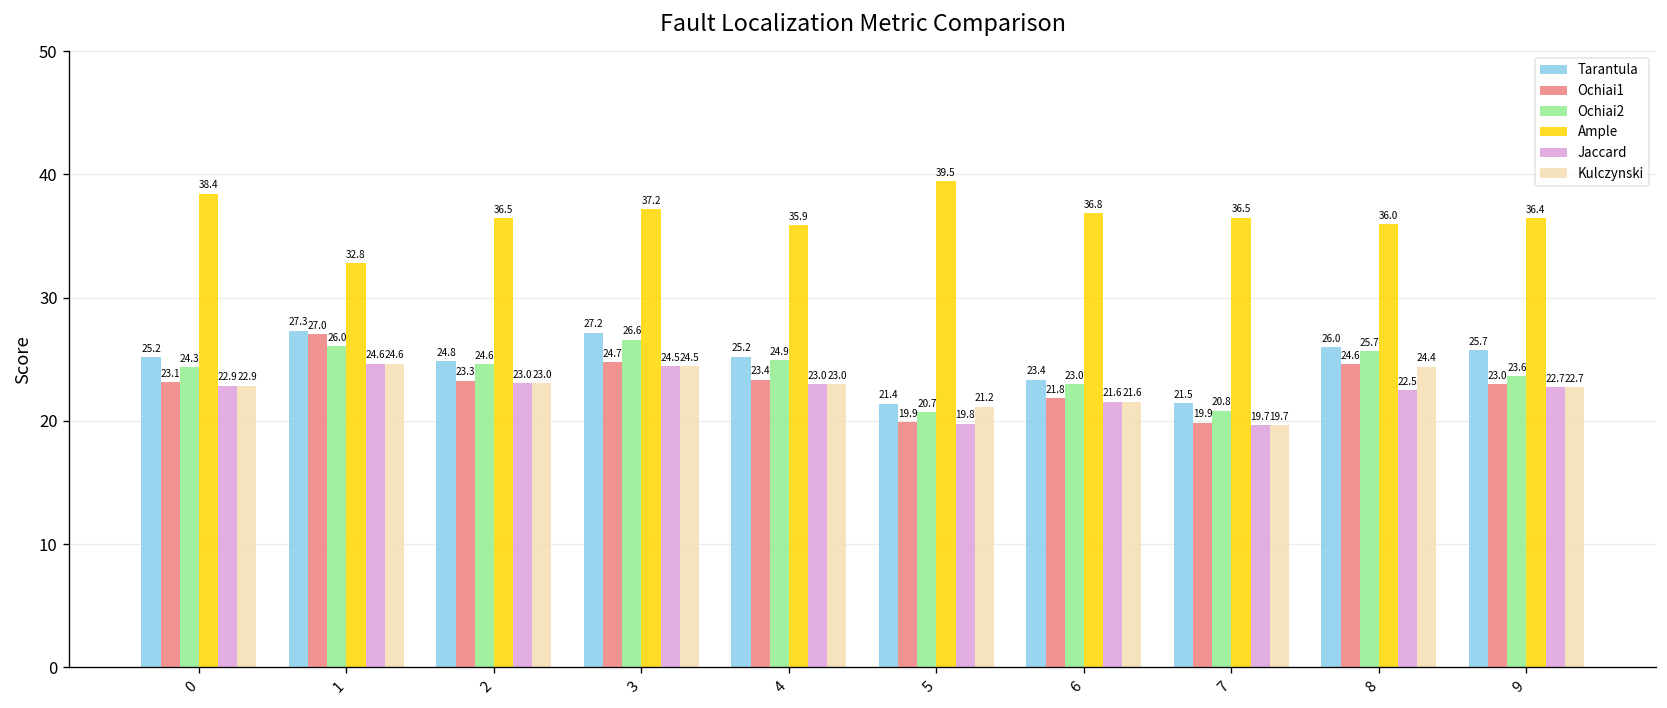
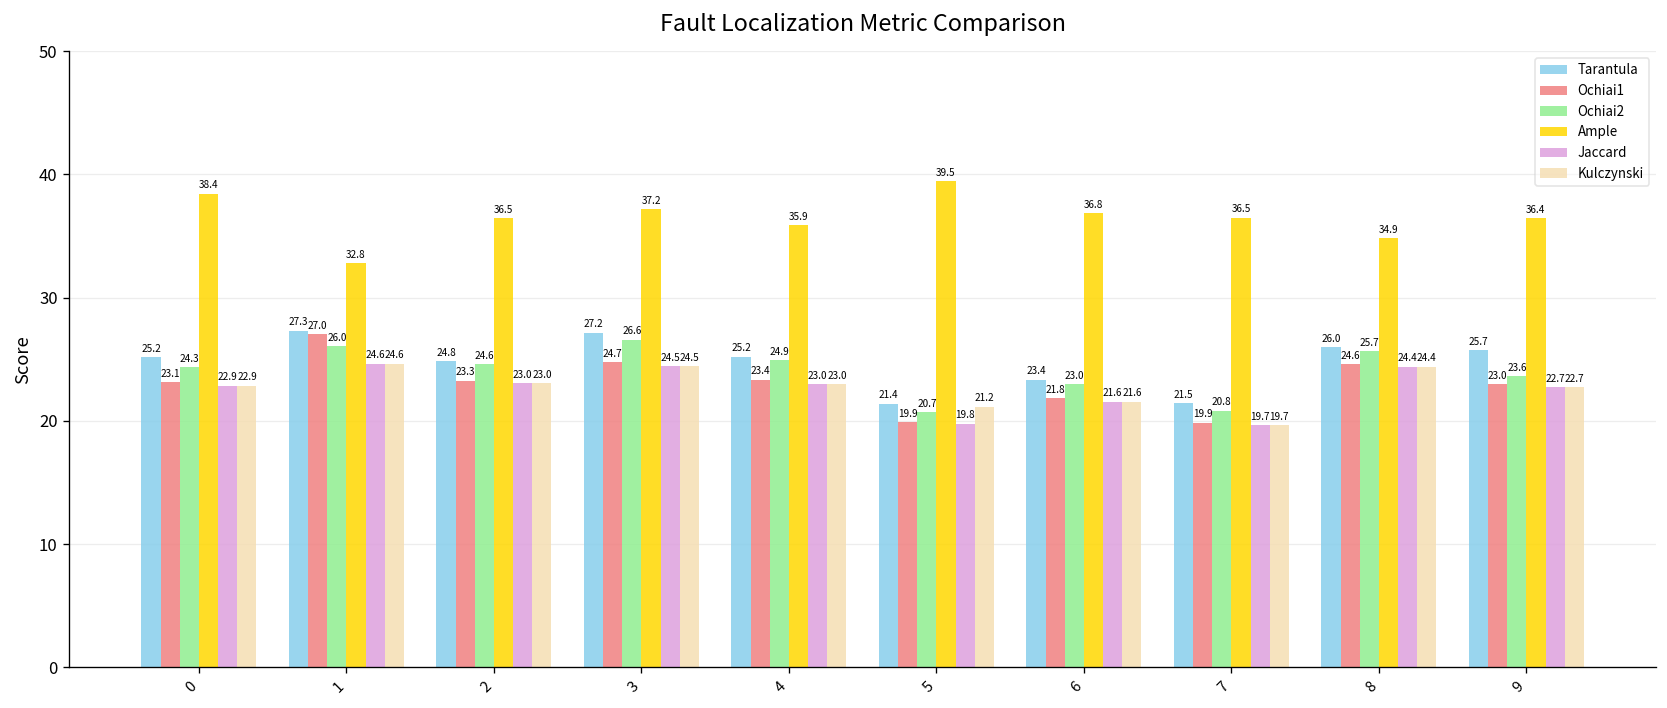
  {
    "Tarantula": {
      "0": 25.2,
      "1": 27.3,
      "2": 24.8,
      "3": 27.2,
      "4": 25.2,
      "5": 21.4,
      "6": 23.4,
      "7": 21.5,
      "8": 26.0,
      "9": 25.7
    },
    "Ochiai1": {
      "0": 23.1,
      "1": 27.0,
      "2": 23.3,
      "3": 24.7,
      "4": 23.4,
      "5": 19.9,
      "6": 21.8,
      "7": 19.9,
      "8": 24.6,
      "9": 23.0
    },
    "Ochiai2": {
      "0": 24.3,
      "1": 26.0,
      "2": 24.6,
      "3": 26.6,
      "4": 24.9,
      "5": 20.7,
      "6": 23.0,
      "7": 20.8,
      "8": 25.7,
      "9": 23.6
    },
    "Ample": {
      "0": 38.4,
      "1": 32.8,
      "2": 36.5,
      "3": 37.2,
      "4": 35.9,
      "5": 39.5,
      "6": 36.8,
      "7": 36.5,
-     "8": 36.0,
+     "8": 34.9,
      "9": 36.4
    },
    "Jaccard": {
      "0": 22.9,
      "1": 24.6,
      "2": 23.0,
      "3": 24.5,
      "4": 23.0,
      "5": 19.8,
      "6": 21.6,
      "7": 19.7,
-     "8": 22.5,
+     "8": 24.4,
      "9": 22.7
    },
    "Kulczynski": {
      "0": 22.9,
      "1": 24.6,
      "2": 23.0,
      "3": 24.5,
      "4": 23.0,
      "5": 21.2,
      "6": 21.6,
      "7": 19.7,
      "8": 24.4,
      "9": 22.7
    }
  }
